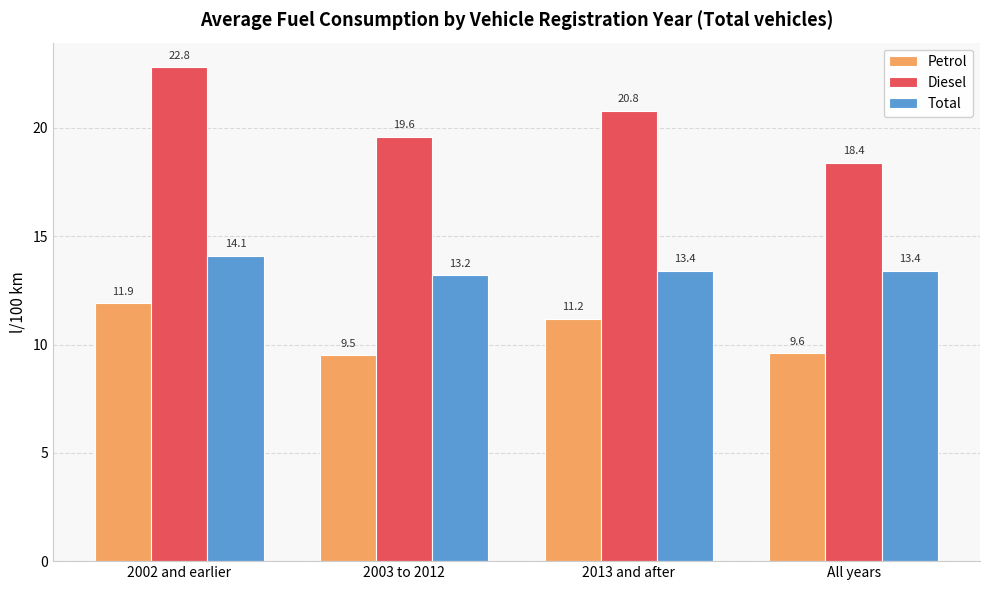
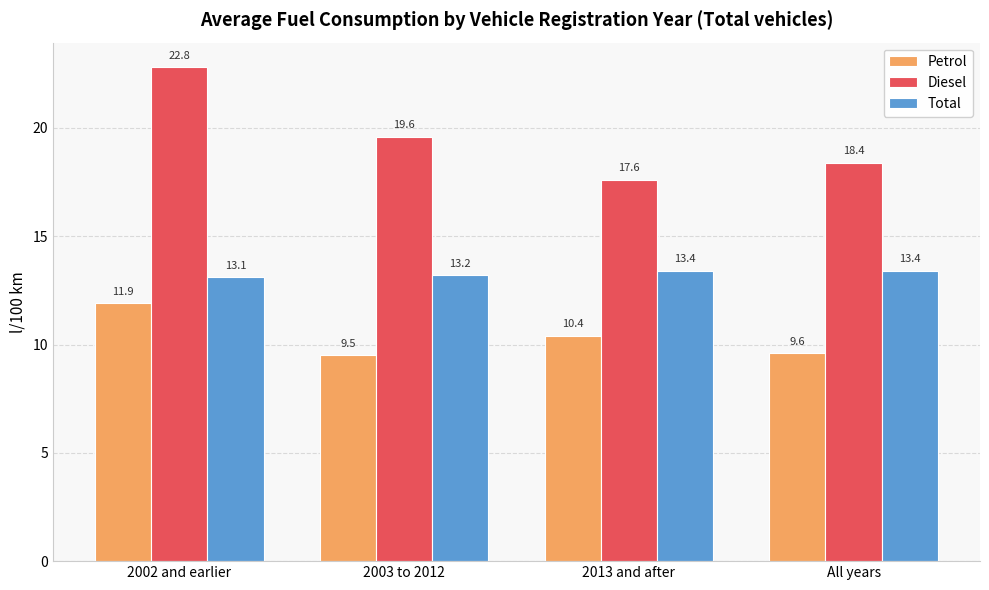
  {
    "Petrol": {
      "2002 and earlier": 11.9,
      "2003 to 2012": 9.5,
-     "2013 and after": 11.2,
+     "2013 and after": 10.4,
      "All years": 9.6
    },
    "Diesel": {
      "2002 and earlier": 22.8,
      "2003 to 2012": 19.6,
-     "2013 and after": 20.8,
+     "2013 and after": 17.6,
      "All years": 18.4
    },
    "Total": {
-     "2002 and earlier": 14.1,
+     "2002 and earlier": 13.1,
      "2003 to 2012": 13.2,
      "2013 and after": 13.4,
      "All years": 13.4
    }
  }
